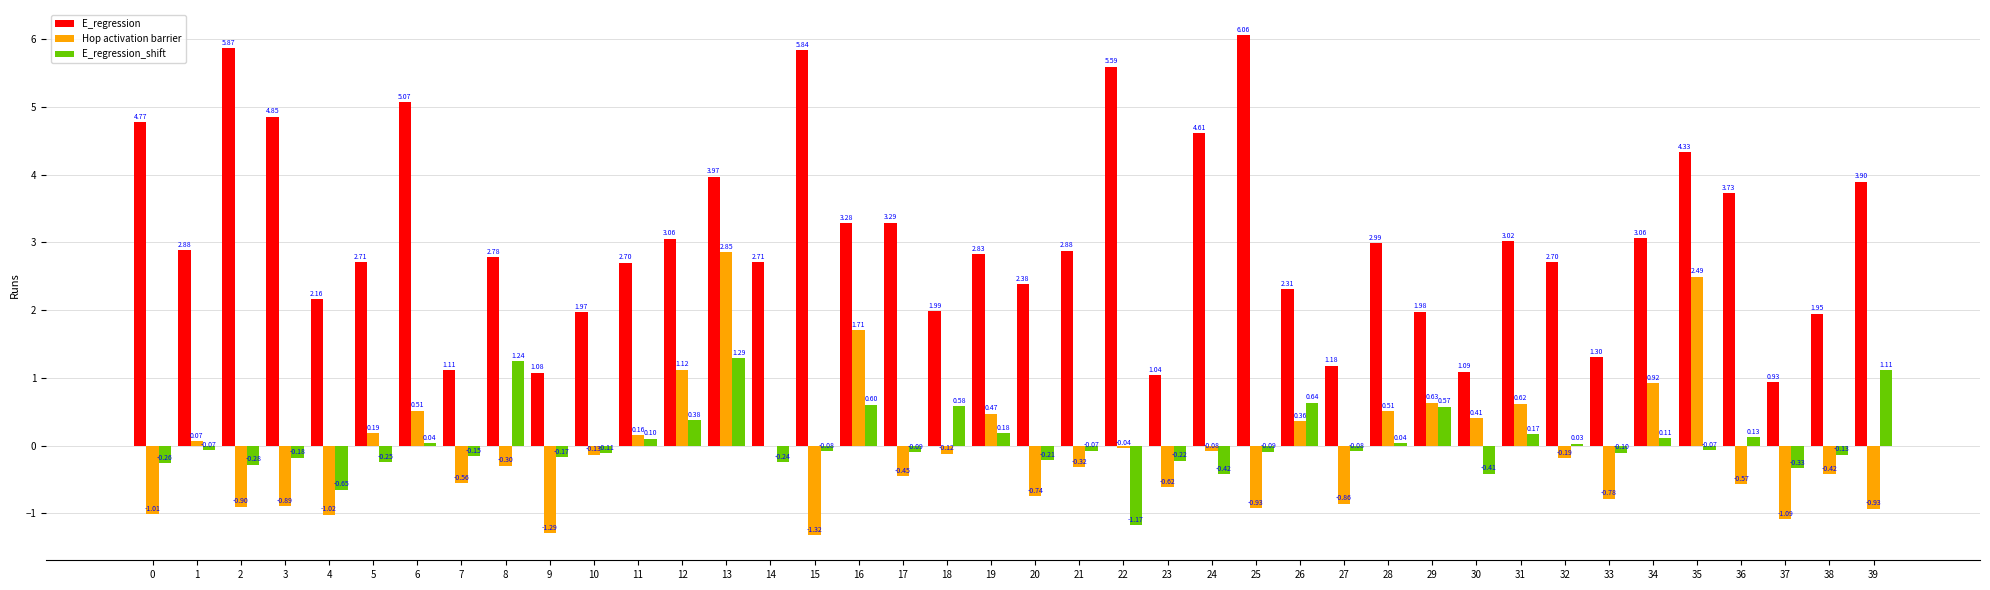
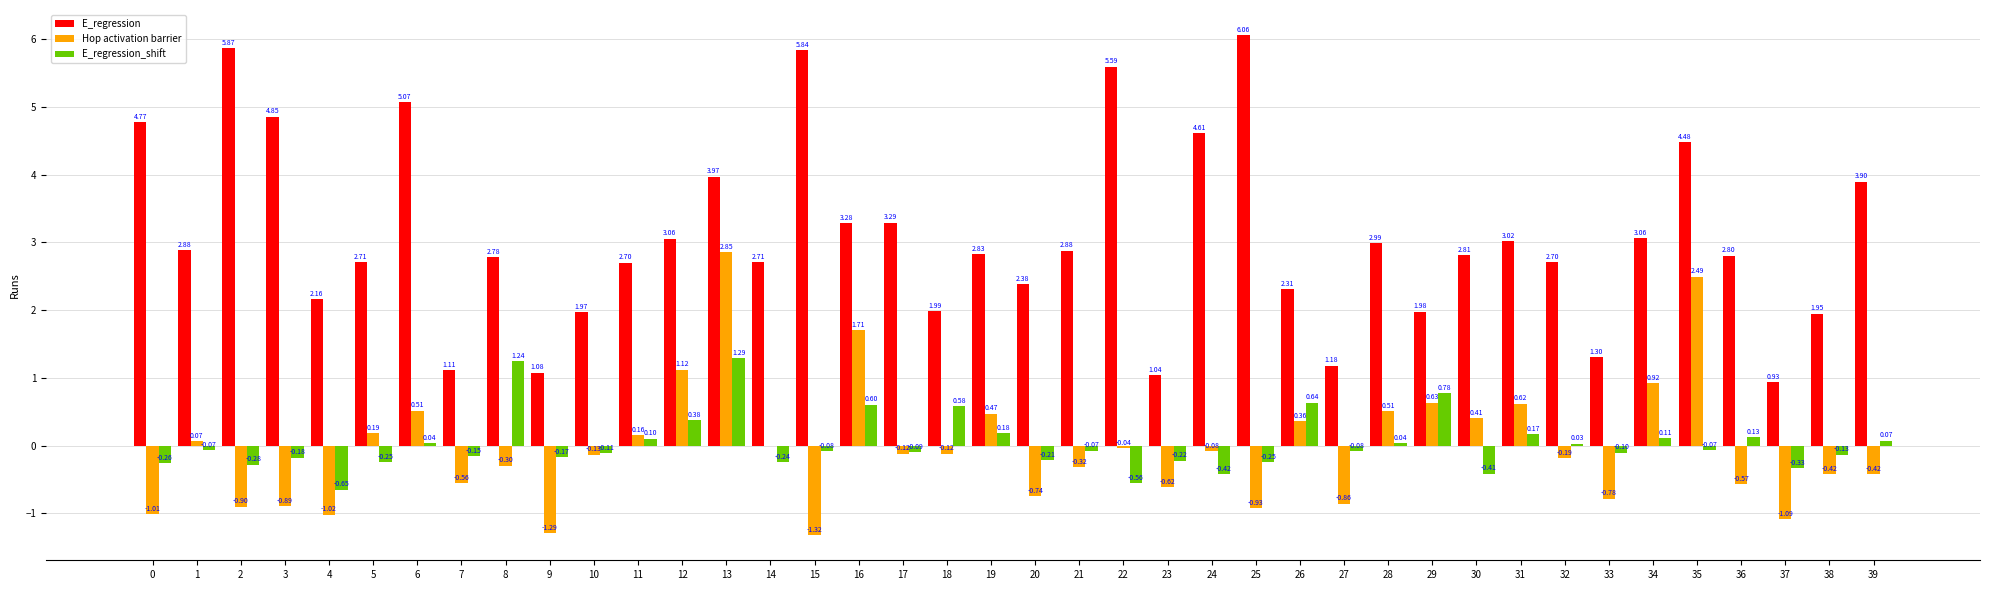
  {
    "E_regression": {
      "0": 4.77,
      "1": 2.88,
      "2": 5.87,
      "3": 4.85,
      "4": 2.16,
      "5": 2.71,
      "6": 5.07,
      "7": 1.11,
      "8": 2.78,
      "9": 1.08,
      "10": 1.97,
      "11": 2.70,
      "12": 3.06,
      "13": 3.97,
      "14": 2.71,
      "15": 5.84,
      "16": 3.28,
      "17": 3.29,
      "18": 1.99,
      "19": 2.83,
      "20": 2.38,
      "21": 2.88,
      "22": 5.59,
      "23": 1.04,
      "24": 4.61,
      "25": 6.06,
      "26": 2.31,
      "27": 1.18,
      "28": 2.99,
      "29": 1.98,
-     "30": 1.09,
+     "30": 2.81,
      "31": 3.02,
      "32": 2.70,
      "33": 1.30,
      "34": 3.06,
-     "35": 4.33,
-     "36": 3.73,
+     "35": 4.48,
+     "36": 2.80,
      "37": 0.93,
      "38": 1.95,
      "39": 3.90
    },
    "Hop activation barrier": {
      "0": -1.01,
      "1": 0.07,
      "2": -0.90,
      "3": -0.89,
      "4": -1.02,
      "5": 0.19,
      "6": 0.51,
      "7": -0.56,
      "8": -0.30,
      "9": -1.29,
      "11": 0.16,
      "12": 1.12,
      "13": 2.85,
      "15": -1.32,
      "16": 1.71,
-     "17": -0.45,
+     "17": -0.12,
      "18": -0.12,
      "19": 0.47,
      "20": -0.74,
      "21": -0.32,
      "22": -0.04,
      "23": -0.62,
      "24": -0.08,
      "25": -0.93,
      "26": 0.36,
      "27": -0.86,
      "28": 0.51,
      "29": 0.63,
      "30": 0.41,
      "31": 0.62,
      "32": -0.19,
      "33": -0.78,
      "34": 0.92,
      "35": 2.49,
      "36": -0.57,
      "37": -1.09,
      "38": -0.42,
-     "39": -0.93
+     "39": -0.42
    },
    "E_regression_shift": {
      "0": -0.26,
      "1": -0.07,
      "2": -0.28,
      "3": -0.18,
      "4": -0.65,
      "5": -0.25,
      "6": 0.04,
      "7": -0.15,
      "8": 1.24,
      "9": -0.17,
      "11": 0.10,
      "12": 0.38,
      "13": 1.29,
      "14": -0.24,
      "15": -0.08,
      "16": 0.60,
      "17": -0.09,
      "18": 0.58,
      "19": 0.18,
      "20": -0.21,
      "21": -0.07,
-     "22": -1.17,
+     "22": -0.56,
      "23": -0.22,
      "24": -0.42,
-     "25": -0.09,
+     "25": -0.25,
      "26": 0.64,
      "27": -0.08,
      "28": 0.04,
-     "29": 0.57,
+     "29": 0.78,
      "30": -0.41,
      "31": 0.17,
      "32": 0.03,
      "33": -0.10,
      "34": 0.11,
      "35": -0.07,
      "36": 0.13,
      "37": -0.33,
      "38": -0.13,
-     "39": 1.11
+     "39": 0.07
    }
  }
